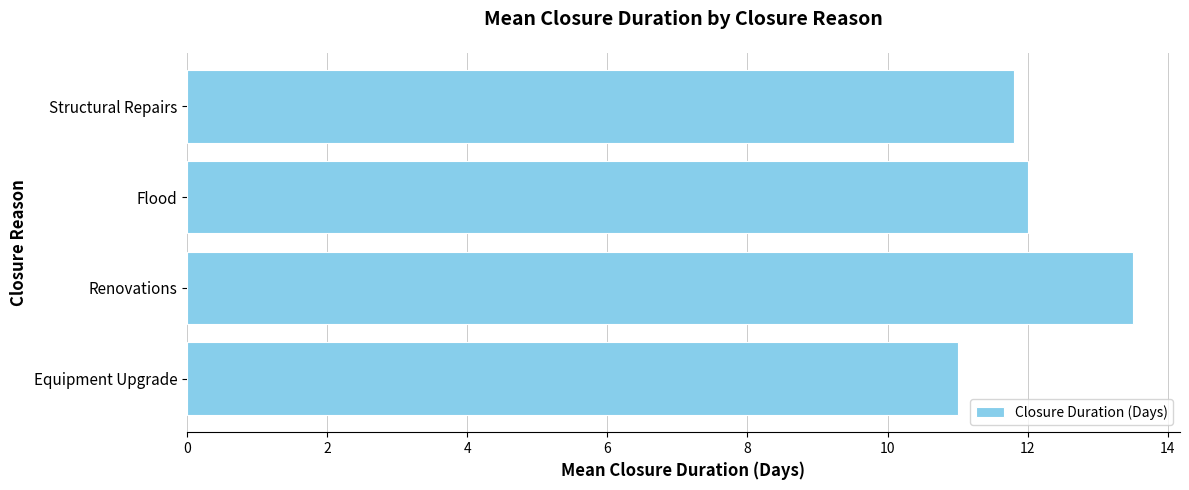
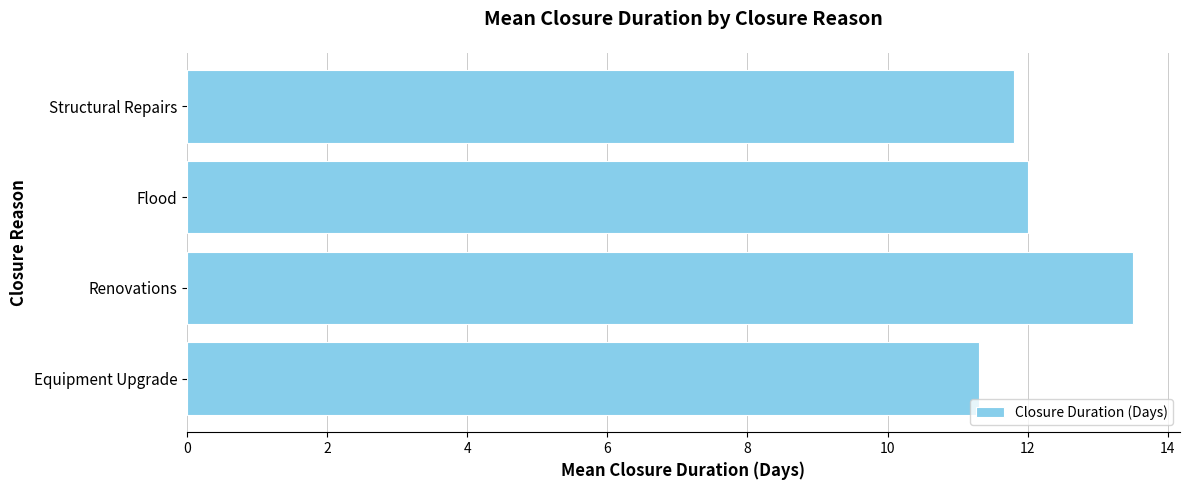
  {
    "Structural Repairs": 11.8,
    "Flood": 12.0,
    "Renovations": 13.5,
-   "Equipment Upgrade": 11.0
+   "Equipment Upgrade": 11.3
  }
